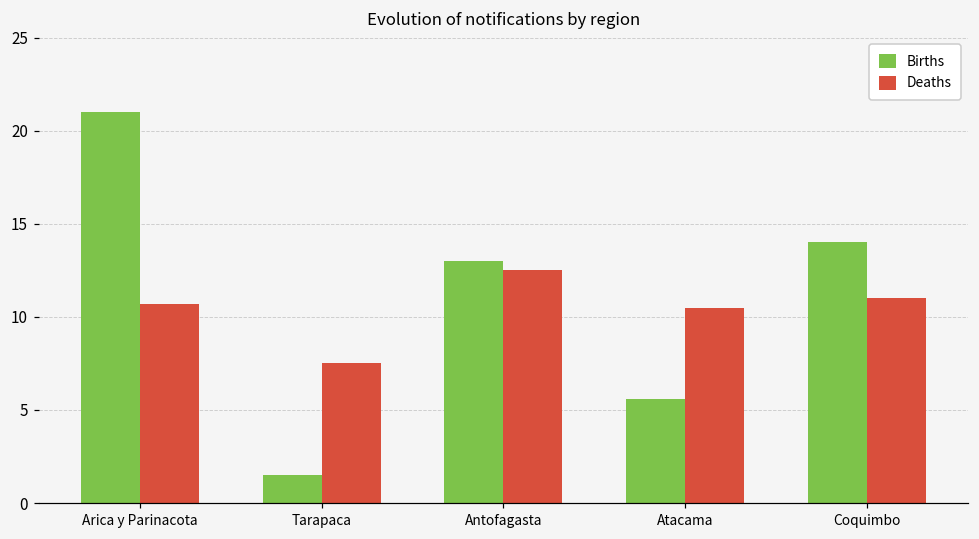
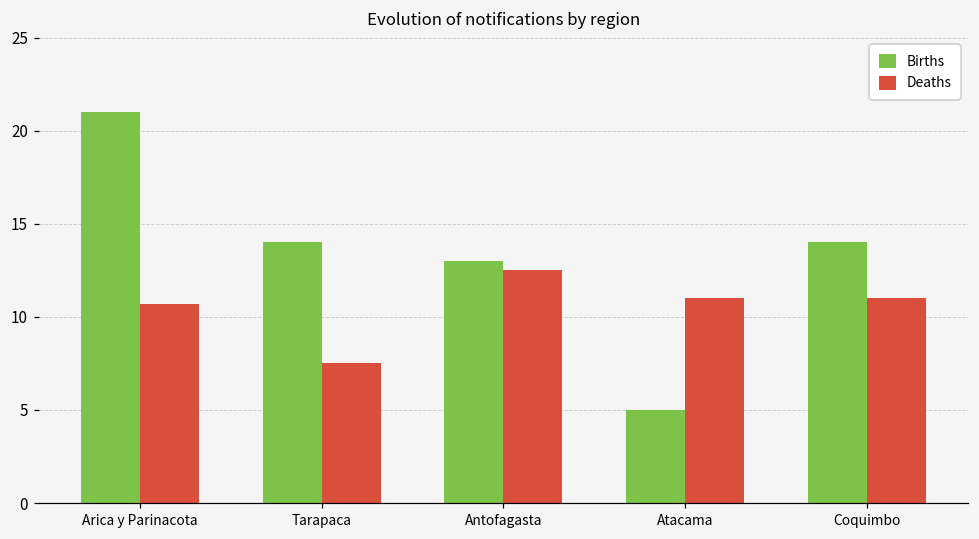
  {
    "Births": {
      "Arica y Parinacota": 21.0,
-     "Tarapaca": 1.5,
+     "Tarapaca": 14.0,
      "Antofagasta": 13.0,
-     "Atacama": 5.6,
+     "Atacama": 5.0,
      "Coquimbo": 14.0
    },
    "Deaths": {
      "Arica y Parinacota": 10.7,
      "Tarapaca": 7.5,
      "Antofagasta": 12.5,
-     "Atacama": 10.5,
+     "Atacama": 11.0,
      "Coquimbo": 11.0
    }
  }
